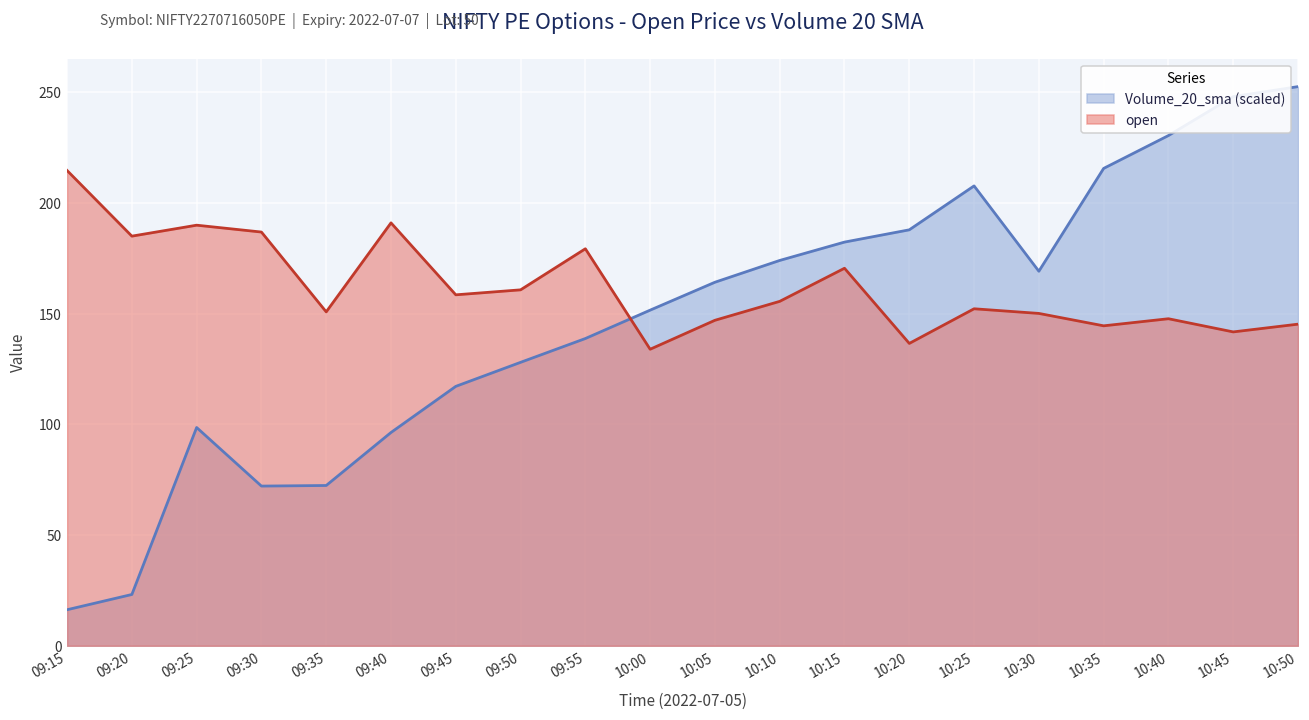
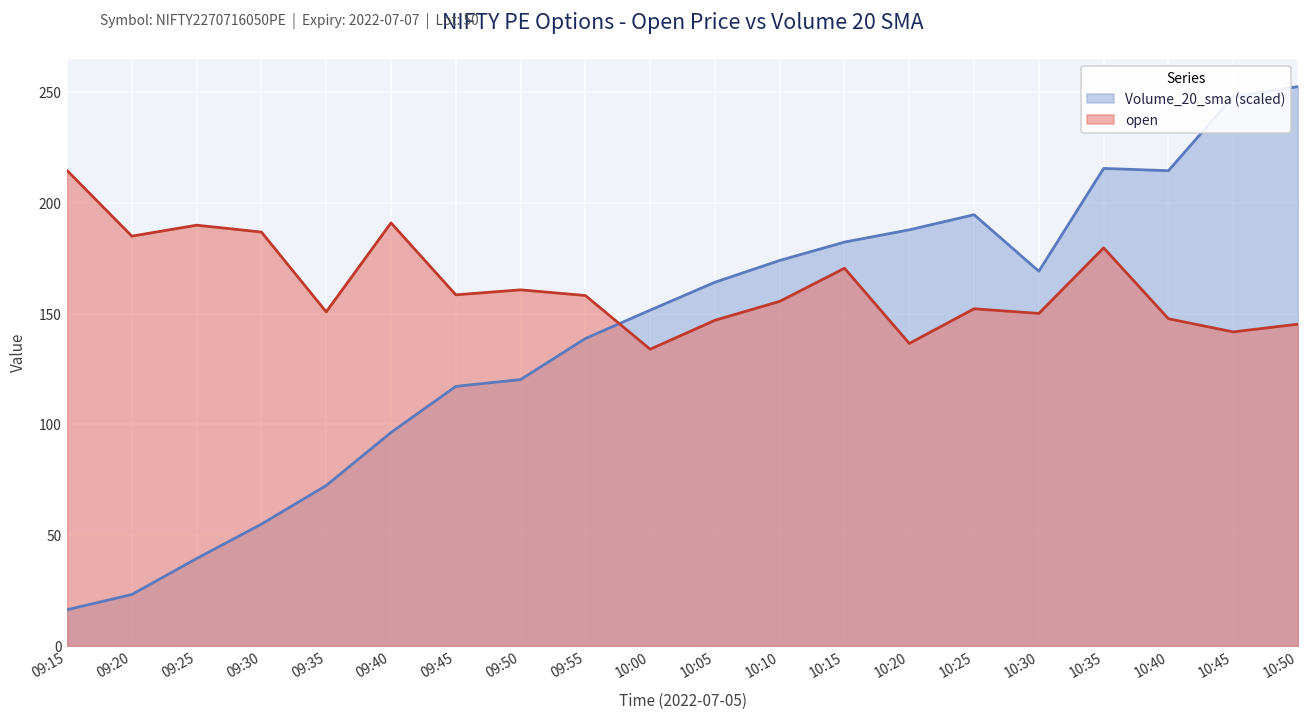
  {
    "Volume_20_sma (scaled)": {
      "09:15": 16,
      "09:20": 23,
-     "09:25": 99,
-     "09:30": 72,
+     "09:25": 39,
+     "09:30": 55,
      "09:35": 72,
      "09:40": 96,
      "09:45": 117,
-     "09:50": 128,
+     "09:50": 120,
      "09:55": 139,
      "10:00": 152,
      "10:05": 164,
      "10:10": 174,
      "10:15": 182,
      "10:20": 188,
-     "10:25": 208,
+     "10:25": 195,
      "10:30": 169,
      "10:35": 216,
-     "10:40": 230,
+     "10:40": 215,
      "10:50": 253
    },
    "open": {
      "09:15": 215,
      "09:20": 185,
      "09:25": 190,
      "09:30": 187,
      "09:35": 151,
      "09:40": 191,
      "09:45": 159,
      "09:50": 161,
-     "09:55": 179,
+     "09:55": 158,
      "10:00": 134,
      "10:05": 147,
      "10:10": 156,
      "10:15": 171,
      "10:20": 137,
      "10:25": 152,
      "10:30": 150,
-     "10:35": 145,
+     "10:35": 180,
      "10:40": 148,
      "10:45": 142,
      "10:50": 145
    }
  }
